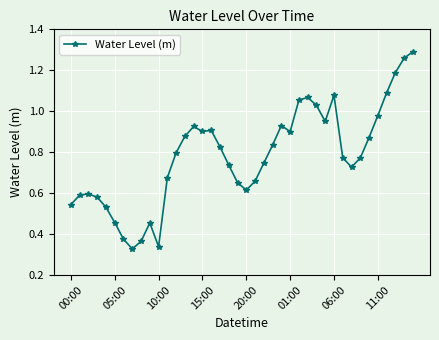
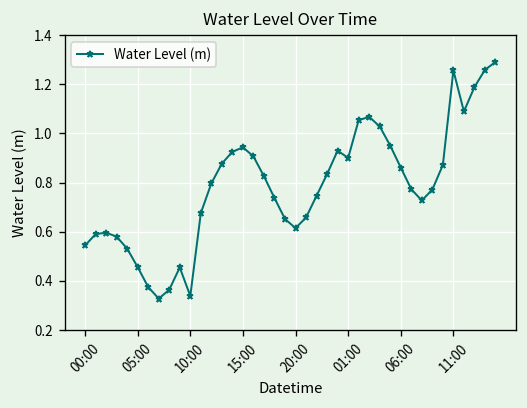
  {
    "00:00": 0.54,
    "05:00": 0.46,
    "10:00": 0.34,
-   "15:00": 0.90,
+   "15:00": 0.94,
    "20:00": 0.61,
    "01:00": 0.90,
-   "06:00": 1.08,
-   "11:00": 0.98
+   "06:00": 0.86,
+   "11:00": 1.26
  }
